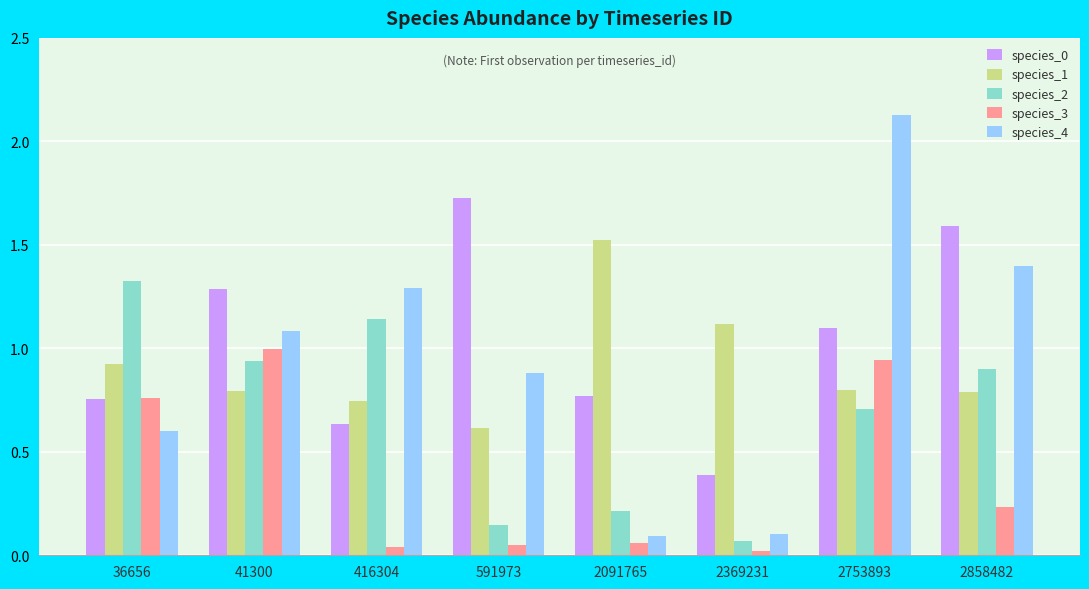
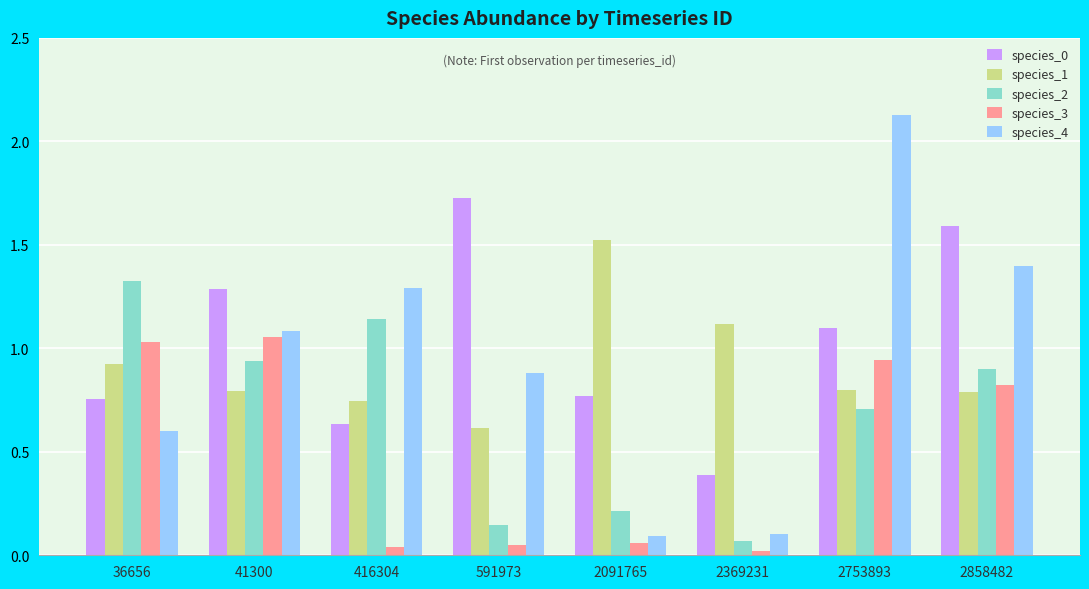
  {
    "species_0": {
      "36656": 0.76,
      "41300": 1.28,
      "416304": 0.64,
      "591973": 1.73,
      "2091765": 0.77,
      "2369231": 0.39,
      "2753893": 1.10,
      "2858482": 1.59
    },
    "species_1": {
      "36656": 0.93,
      "41300": 0.79,
      "416304": 0.74,
      "591973": 0.62,
      "2091765": 1.52,
      "2369231": 1.12,
      "2753893": 0.80,
      "2858482": 0.79
    },
    "species_3": {
-     "36656": 0.76,
-     "41300": 1.00,
+     "36656": 1.03,
+     "41300": 1.06,
      "416304": 0.04,
      "591973": 0.05,
      "2091765": 0.06,
      "2369231": 0.02,
      "2753893": 0.94,
-     "2858482": 0.23
+     "2858482": 0.82
    }
  }
